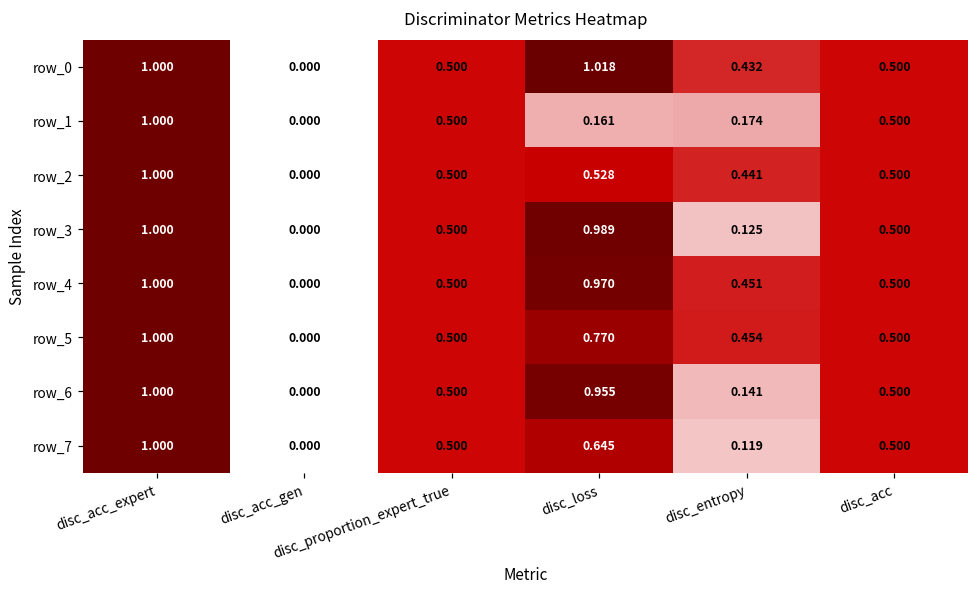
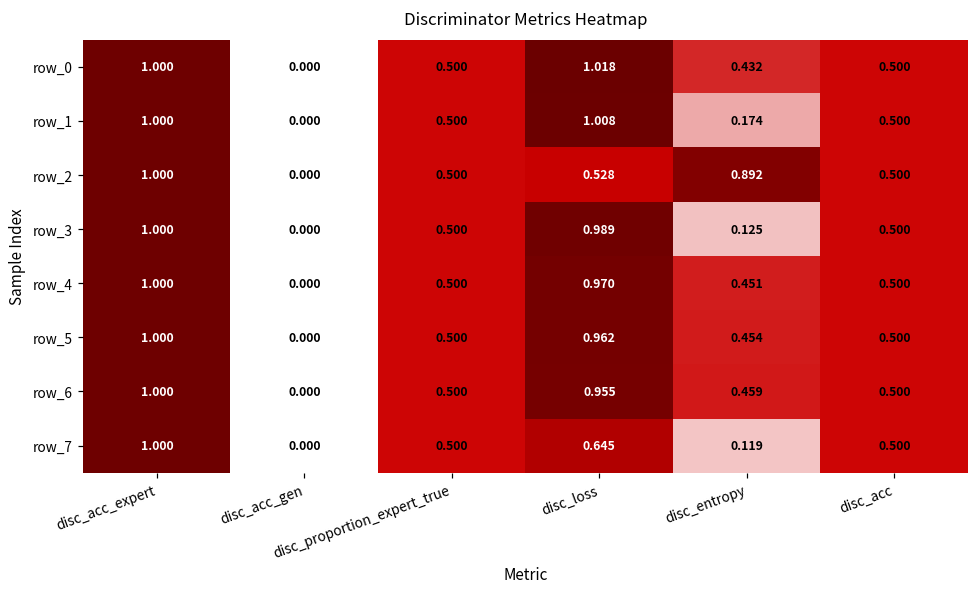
  {
    "row_0": {
      "disc_acc_expert": 1.000,
      "disc_acc_gen": 0.000,
      "disc_proportion_expert_true": 0.500,
      "disc_loss": 1.018,
      "disc_entropy": 0.432,
      "disc_acc": 0.500
    },
    "row_1": {
      "disc_acc_expert": 1.000,
      "disc_acc_gen": 0.000,
      "disc_proportion_expert_true": 0.500,
-     "disc_loss": 0.161,
+     "disc_loss": 1.008,
      "disc_entropy": 0.174,
      "disc_acc": 0.500
    },
    "row_2": {
      "disc_acc_expert": 1.000,
      "disc_acc_gen": 0.000,
      "disc_proportion_expert_true": 0.500,
      "disc_loss": 0.528,
-     "disc_entropy": 0.441,
+     "disc_entropy": 0.892,
      "disc_acc": 0.500
    },
    "row_3": {
      "disc_acc_expert": 1.000,
      "disc_acc_gen": 0.000,
      "disc_proportion_expert_true": 0.500,
      "disc_loss": 0.989,
      "disc_entropy": 0.125,
      "disc_acc": 0.500
    },
    "row_4": {
      "disc_acc_expert": 1.000,
      "disc_acc_gen": 0.000,
      "disc_proportion_expert_true": 0.500,
      "disc_loss": 0.970,
      "disc_entropy": 0.451,
      "disc_acc": 0.500
    },
    "row_5": {
      "disc_acc_expert": 1.000,
      "disc_acc_gen": 0.000,
      "disc_proportion_expert_true": 0.500,
-     "disc_loss": 0.770,
+     "disc_loss": 0.962,
      "disc_entropy": 0.454,
      "disc_acc": 0.500
    },
    "row_6": {
      "disc_acc_expert": 1.000,
      "disc_acc_gen": 0.000,
      "disc_proportion_expert_true": 0.500,
      "disc_loss": 0.955,
-     "disc_entropy": 0.141,
+     "disc_entropy": 0.459,
      "disc_acc": 0.500
    },
    "row_7": {
      "disc_acc_expert": 1.000,
      "disc_acc_gen": 0.000,
      "disc_proportion_expert_true": 0.500,
      "disc_loss": 0.645,
      "disc_entropy": 0.119,
      "disc_acc": 0.500
    }
  }
